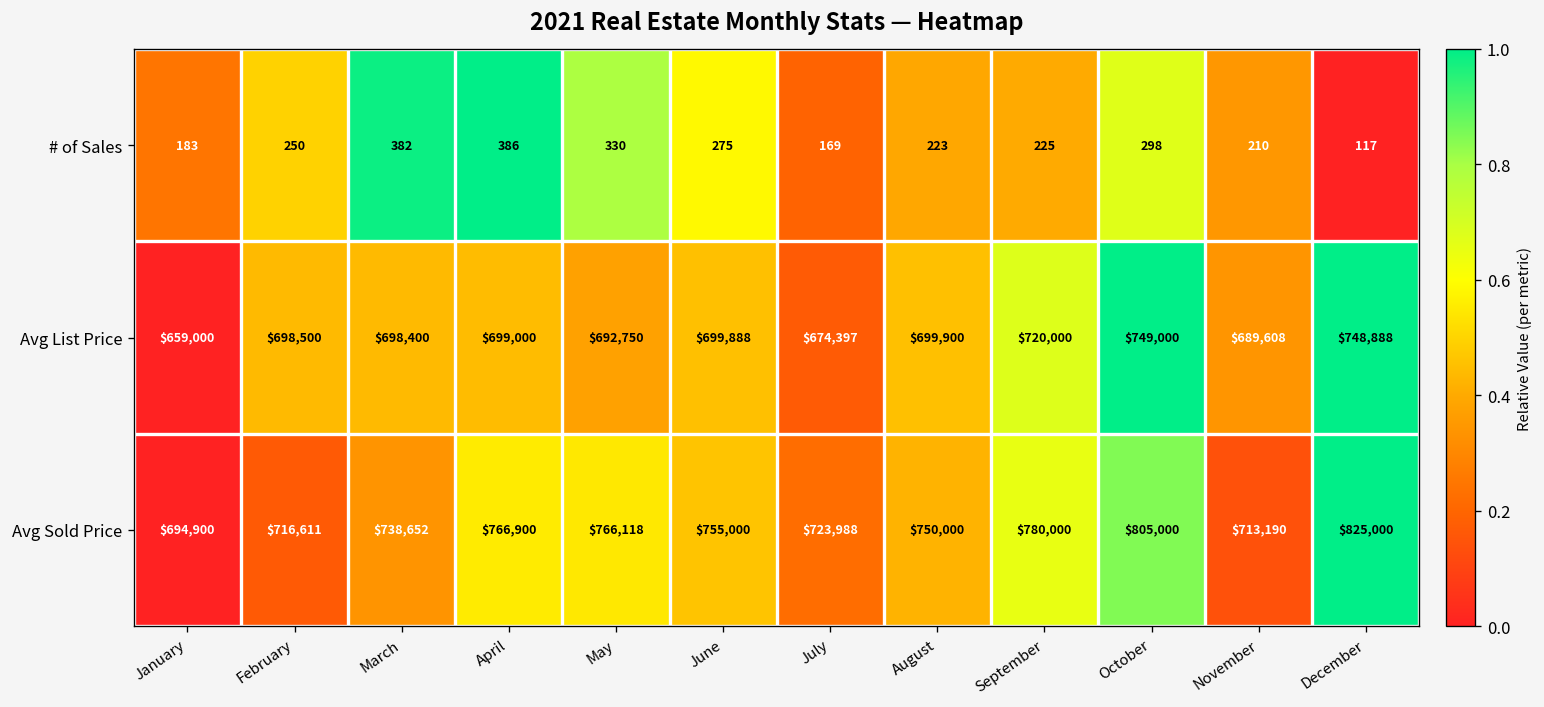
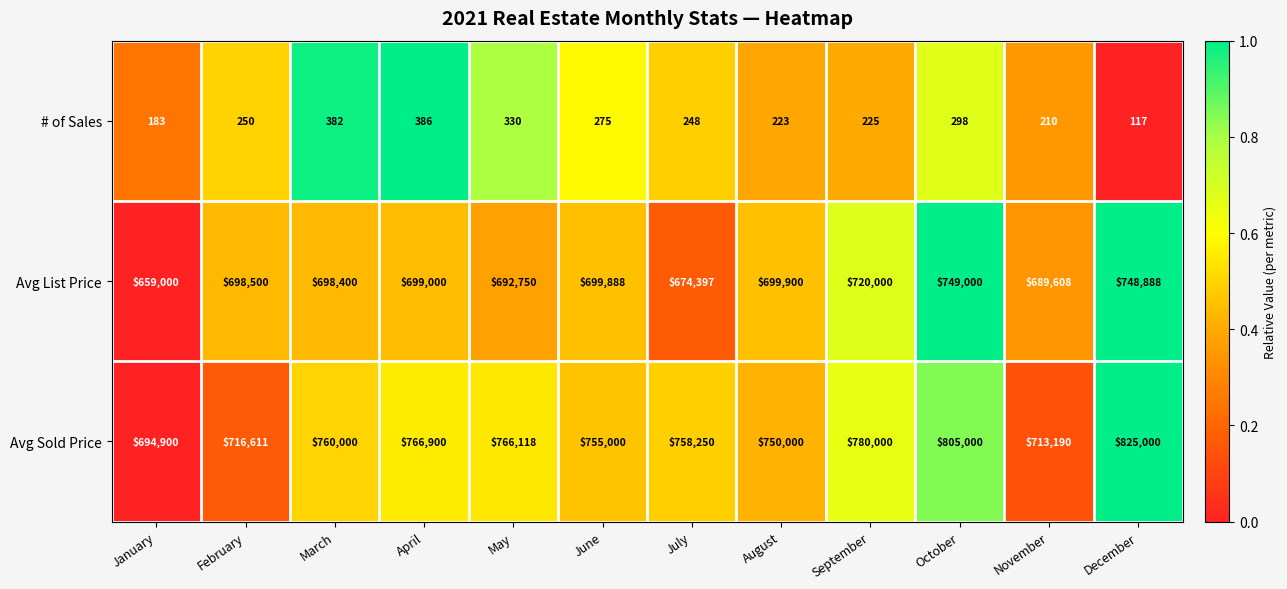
  {
    "# of Sales": {
      "January": "183",
      "February": "250",
      "March": "382",
      "April": "386",
      "May": "330",
      "June": "275",
-     "July": "169",
+     "July": "248",
      "August": "223",
      "September": "225",
      "October": "298",
      "November": "210",
      "December": "117"
    },
    "Avg List Price": {
      "January": "$659,000",
      "February": "$698,500",
      "March": "$698,400",
      "April": "$699,000",
      "May": "$692,750",
      "June": "$699,888",
      "July": "$674,397",
      "August": "$699,900",
      "September": "$720,000",
      "October": "$749,000",
      "November": "$689,608",
      "December": "$748,888"
    },
    "Avg Sold Price": {
      "January": "$694,900",
      "February": "$716,611",
-     "March": "$738,652",
+     "March": "$760,000",
      "April": "$766,900",
      "May": "$766,118",
      "June": "$755,000",
-     "July": "$723,988",
+     "July": "$758,250",
      "August": "$750,000",
      "September": "$780,000",
      "October": "$805,000",
      "November": "$713,190",
      "December": "$825,000"
    }
  }
